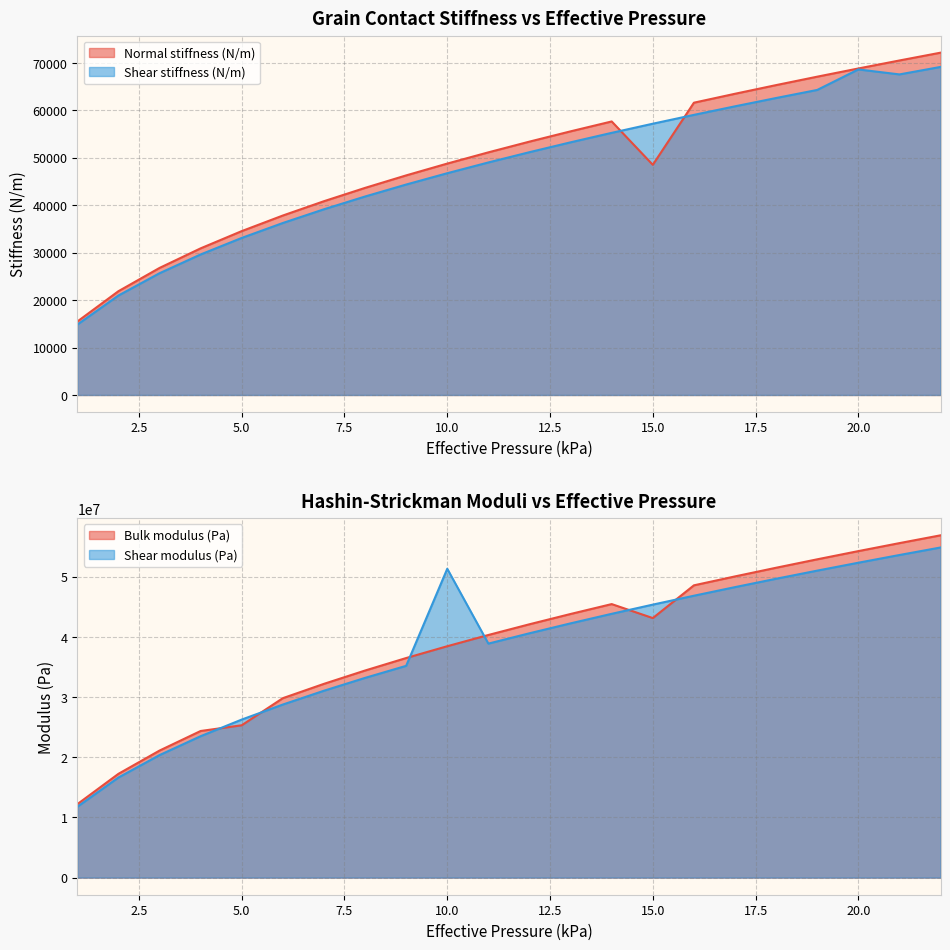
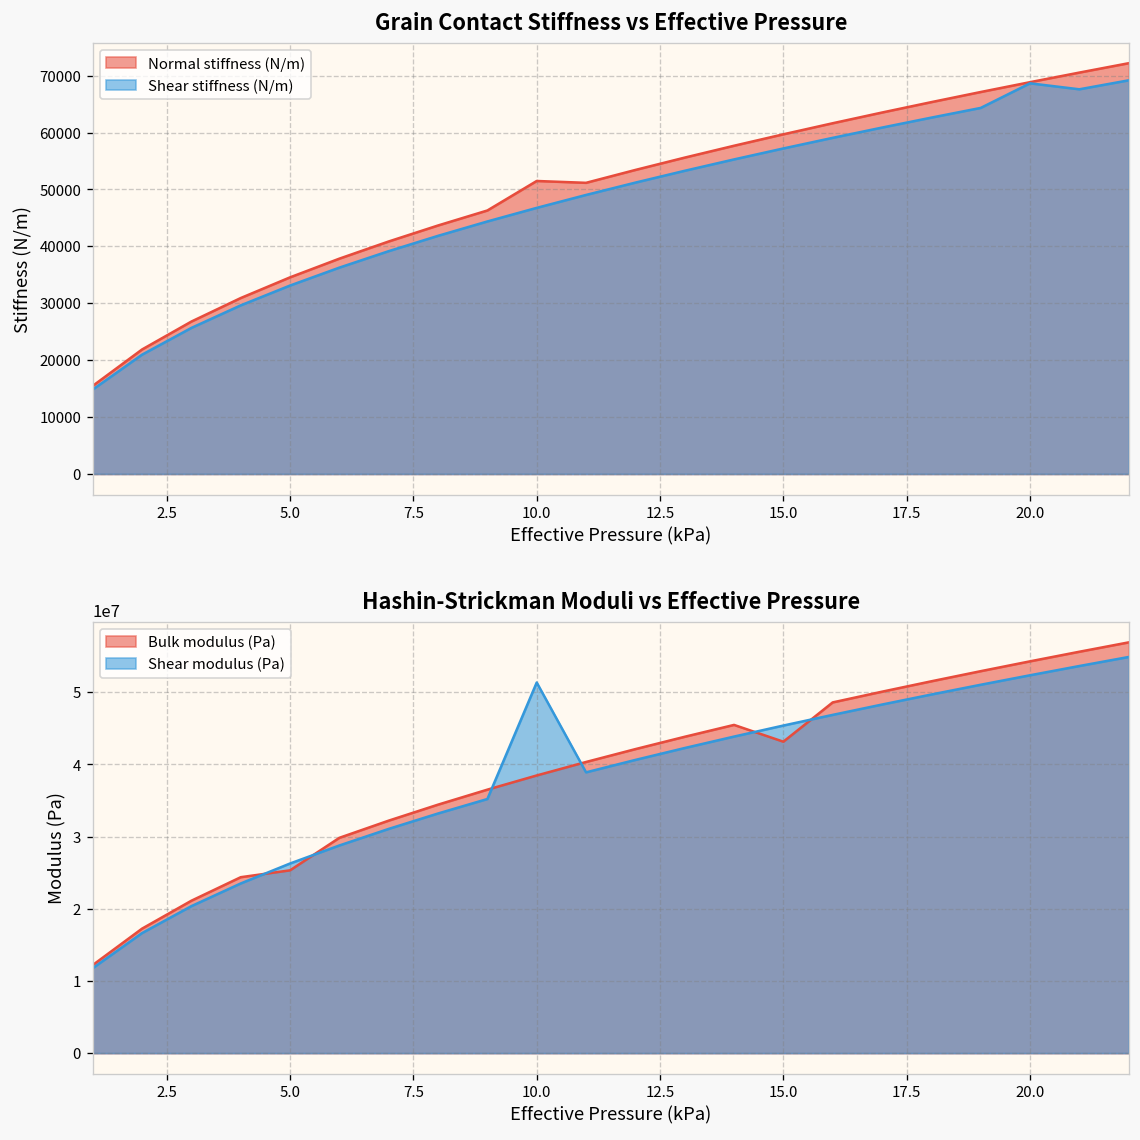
  {
    "Grain Contact Stiffness vs Effective Pressure": {
      "Normal stiffness (N/m)": {
        "5.0": 35000,
-       "10.0": 49000,
-       "15.0": 49000
+       "10.0": 51000,
+       "15.0": 60000
      },
      "Shear stiffness (N/m)": {
        "5.0": 33000,
        "10.0": 47000,
        "15.0": 57000
      }
    },
    "Hashin-Strickman Moduli vs Effective Pressure": {
      "Bulk modulus (Pa)": {
        "5.0": 25000000,
        "10.0": 38000000,
        "15.0": 43000000,
        "20.0": 54000000
      },
      "Shear modulus (Pa)": {
        "5.0": 26000000,
        "10.0": 51000000,
        "15.0": 45000000,
        "20.0": 52000000
      }
    }
  }
